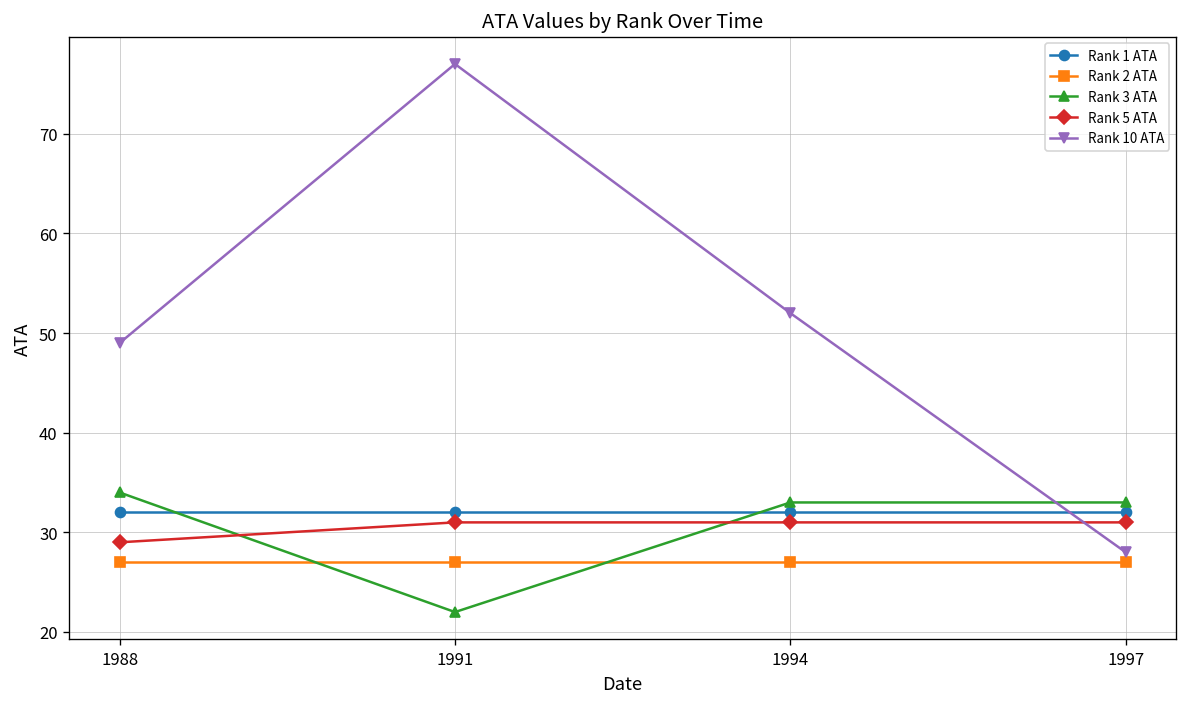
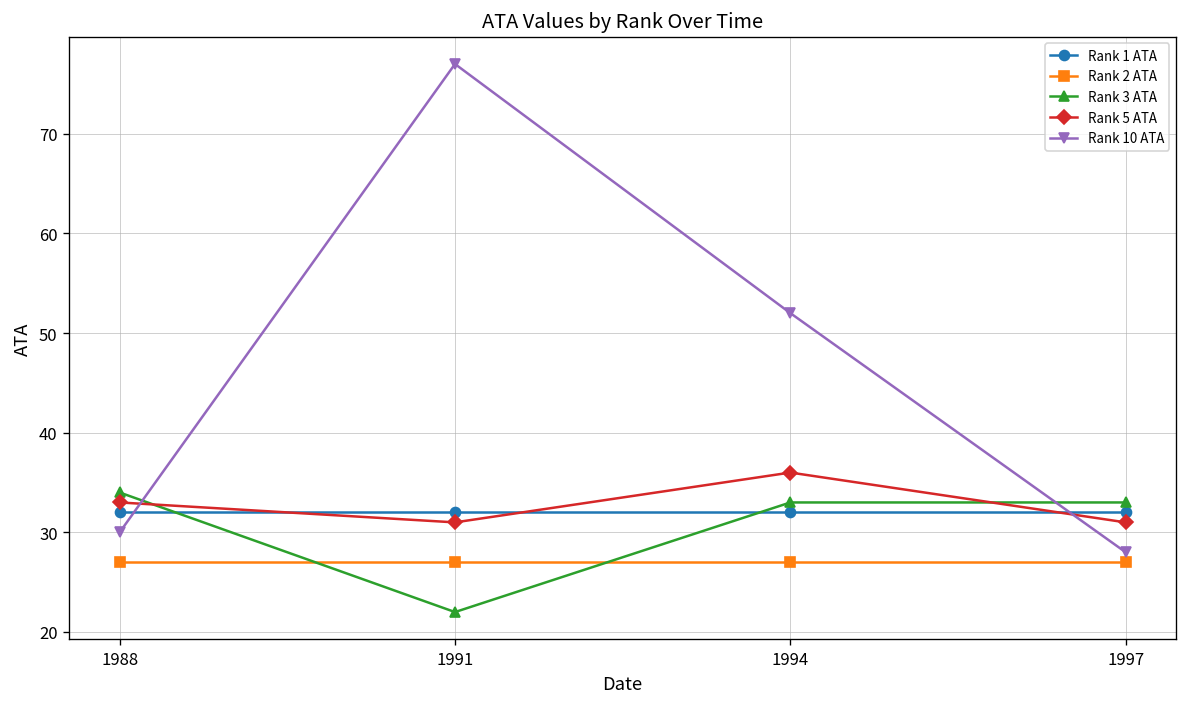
  {
    "Rank 1 ATA": {
      "1988": 32,
      "1991": 32,
      "1994": 32,
      "1997": 32
    },
    "Rank 2 ATA": {
      "1988": 27,
      "1991": 27,
      "1994": 27,
      "1997": 27
    },
    "Rank 3 ATA": {
      "1988": 34,
      "1991": 22,
      "1994": 33,
      "1997": 33
    },
    "Rank 5 ATA": {
-     "1988": 29,
+     "1988": 33,
      "1991": 31,
-     "1994": 31,
+     "1994": 36,
      "1997": 31
    },
    "Rank 10 ATA": {
-     "1988": 49,
+     "1988": 30,
      "1991": 77,
      "1994": 52,
      "1997": 28
    }
  }
